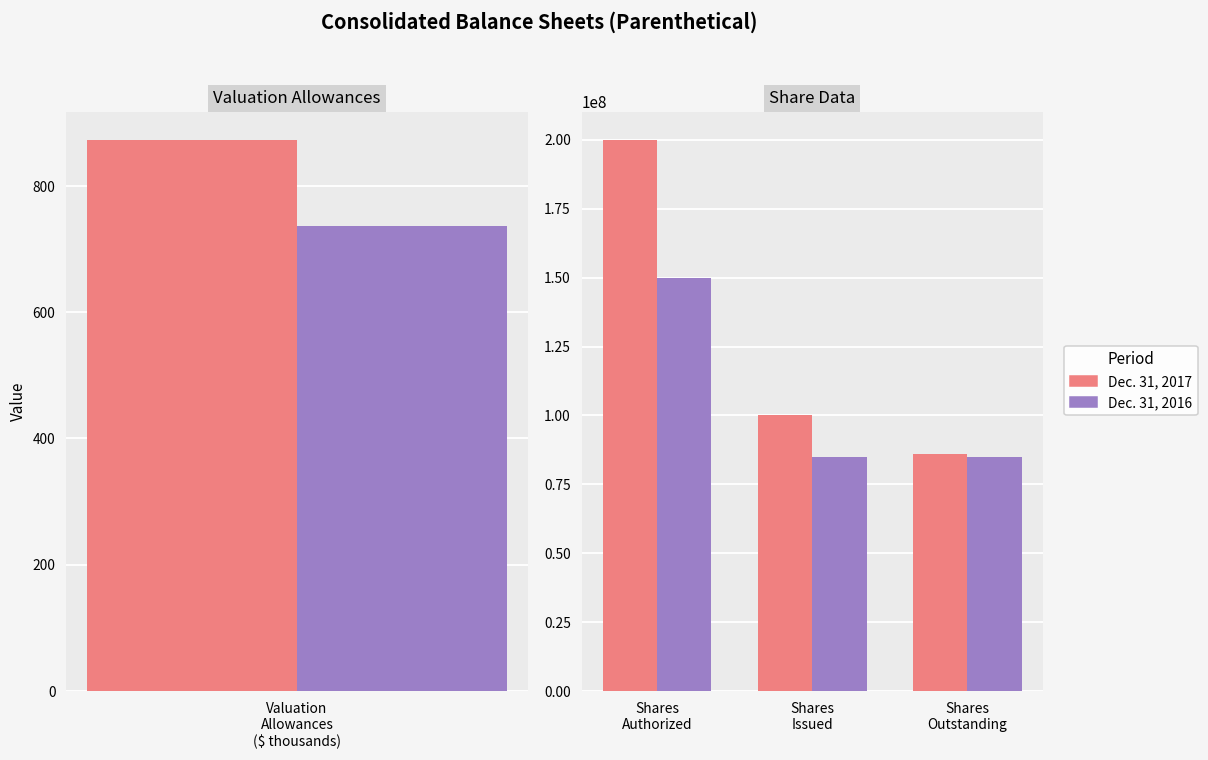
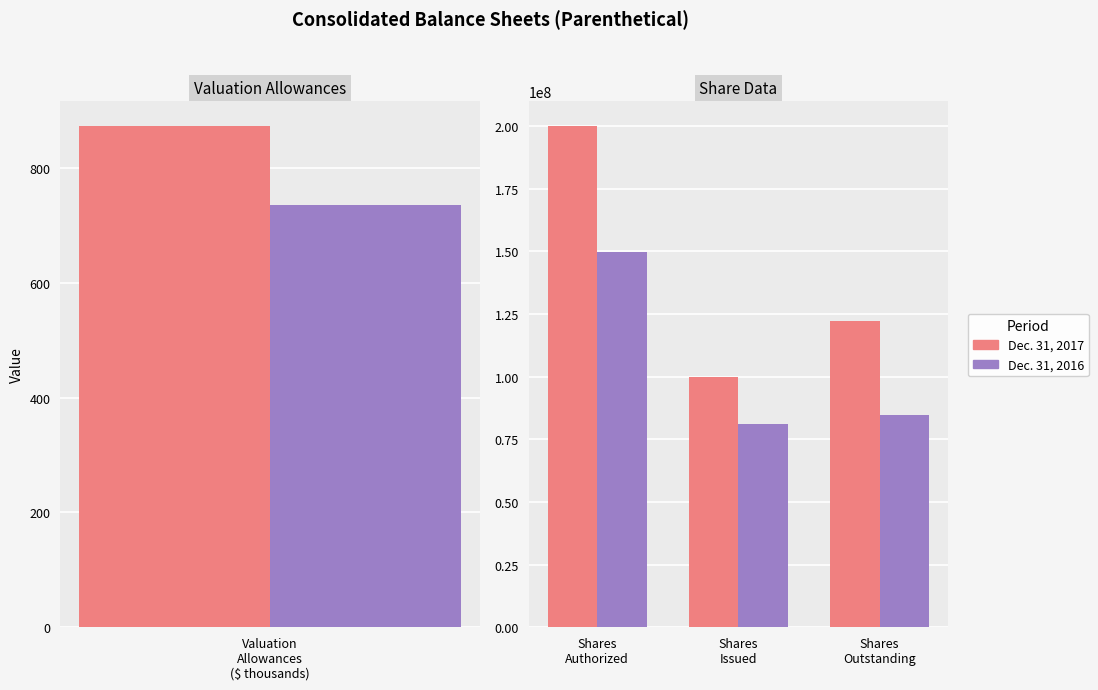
  {
    "Share Data": {
      "Dec. 31, 2017": {
        "Shares Authorized": 200000000,
        "Shares Issued": 100000000,
-       "Shares Outstanding": 86000000
+       "Shares Outstanding": 122000000
      },
      "Dec. 31, 2016": {
        "Shares Authorized": 150000000,
-       "Shares Issued": 85000000,
+       "Shares Issued": 81000000,
        "Shares Outstanding": 85000000
      }
    }
  }
